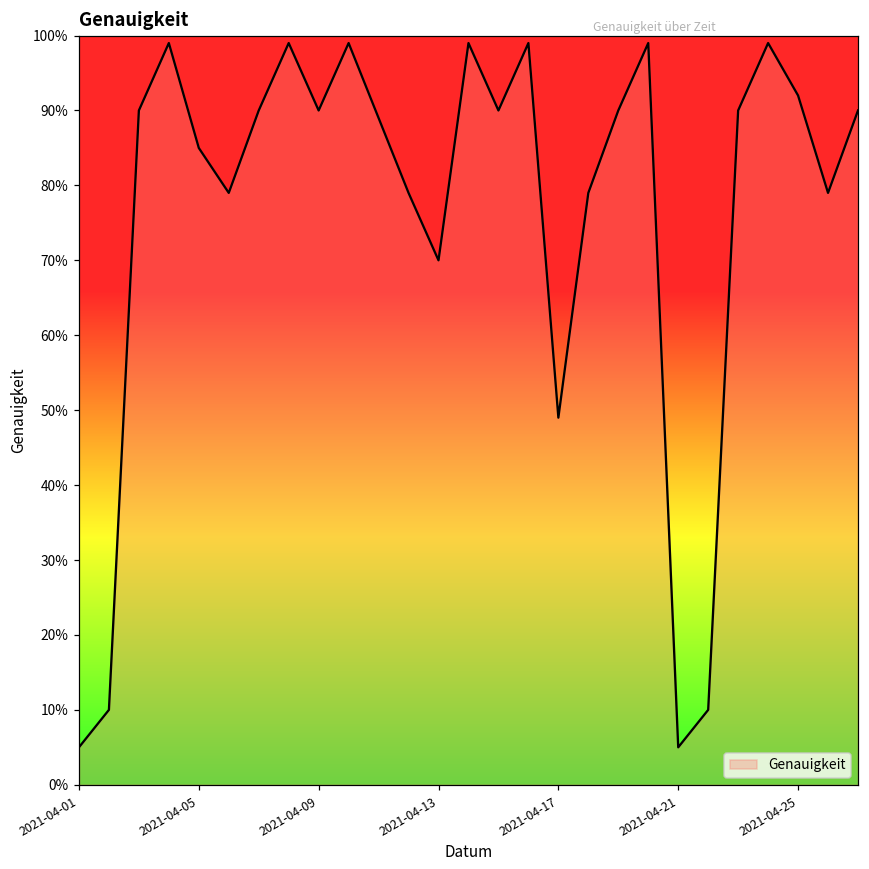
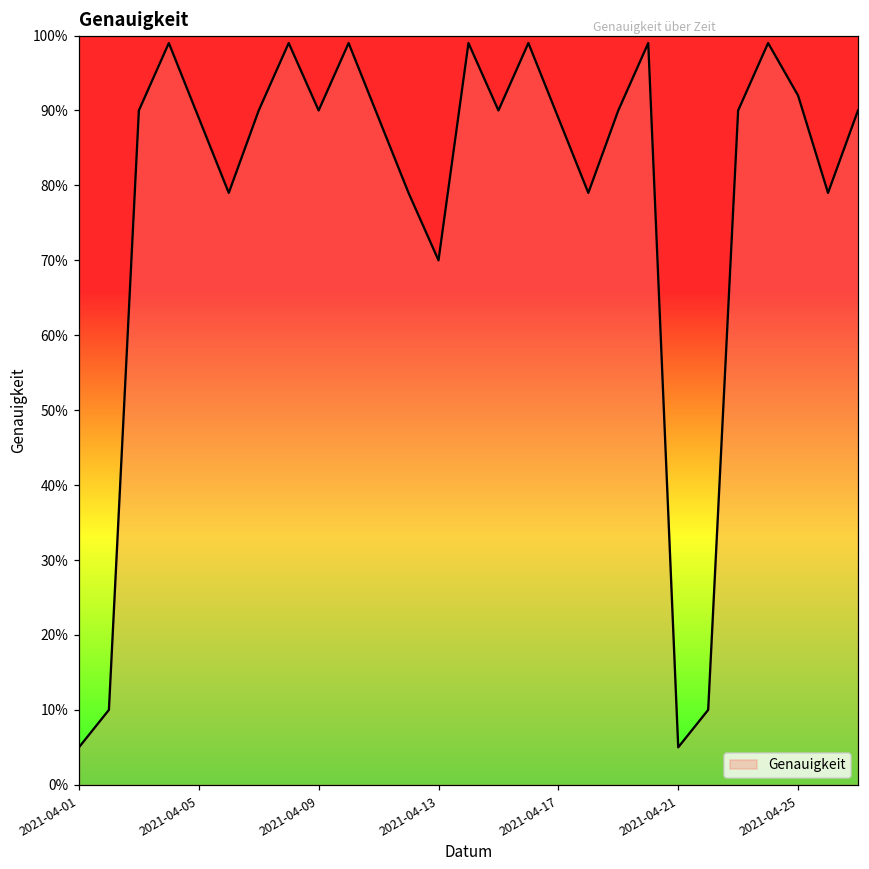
  {
    "2021-04-01": "5%",
-   "2021-04-05": "85%",
+   "2021-04-05": "89%",
    "2021-04-09": "90%",
    "2021-04-13": "70%",
-   "2021-04-17": "49%",
+   "2021-04-17": "89%",
    "2021-04-21": "5%",
    "2021-04-25": "92%"
  }
